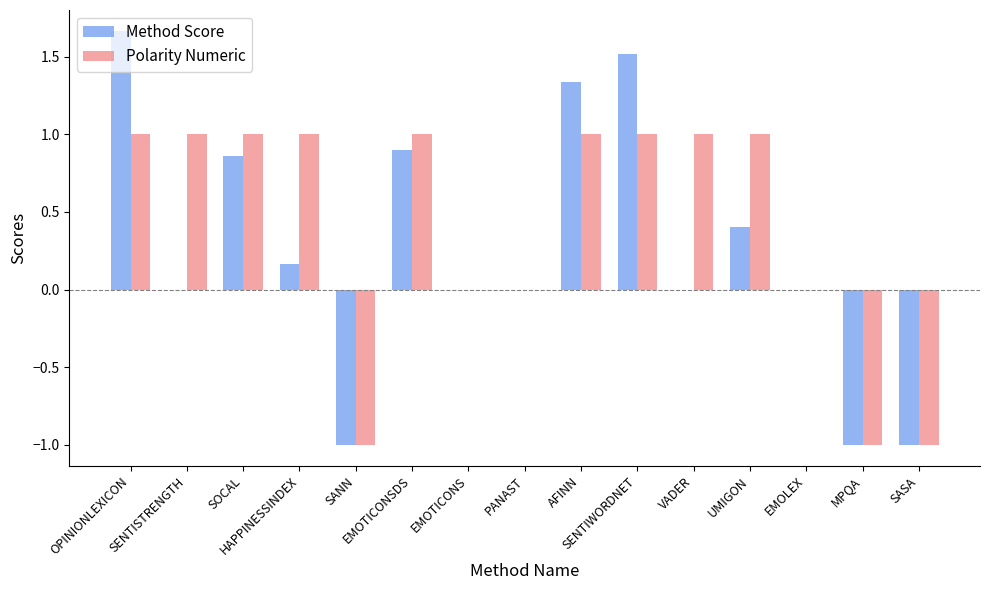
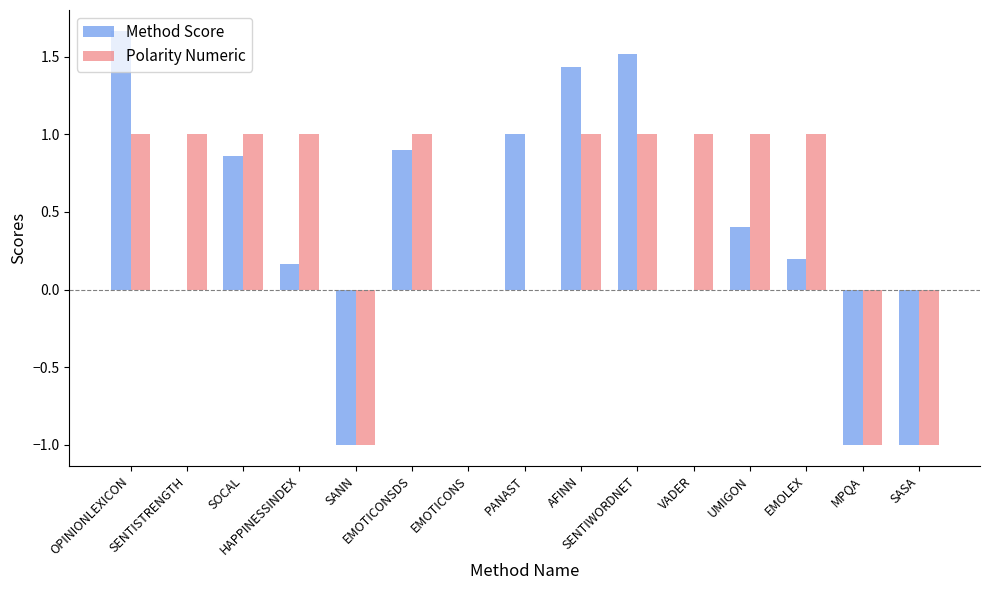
  {
    "Method Score": {
      "SENTISTRENGTH": 0.00,
      "SOCAL": 0.86,
      "HAPPINESSINDEX": 0.17,
      "SANN": -1.00,
      "EMOTICONSDS": 0.90,
      "EMOTICONS": 0.00,
-     "PANAST": 0,
-     "AFINN": 1.33,
+     "PANAST": 1,
+     "AFINN": 1.44,
      "SENTIWORDNET": 1.51,
      "VADER": 0.00,
      "UMIGON": 0.40,
-     "EMOLEX": 0.0,
+     "EMOLEX": 0.2,
      "MPQA": -1.00,
      "SASA": -1.00
    },
    "Polarity Numeric": {
      "OPINIONLEXICON": 1,
      "SENTISTRENGTH": 1,
      "SOCAL": 1,
      "HAPPINESSINDEX": 1,
      "SANN": -1,
      "EMOTICONSDS": 1,
      "EMOTICONS": 0,
      "PANAST": 0,
      "AFINN": 1,
      "SENTIWORDNET": 1,
      "VADER": 1,
      "UMIGON": 1,
-     "EMOLEX": 0,
+     "EMOLEX": 1,
      "MPQA": -1,
      "SASA": -1
    }
  }
